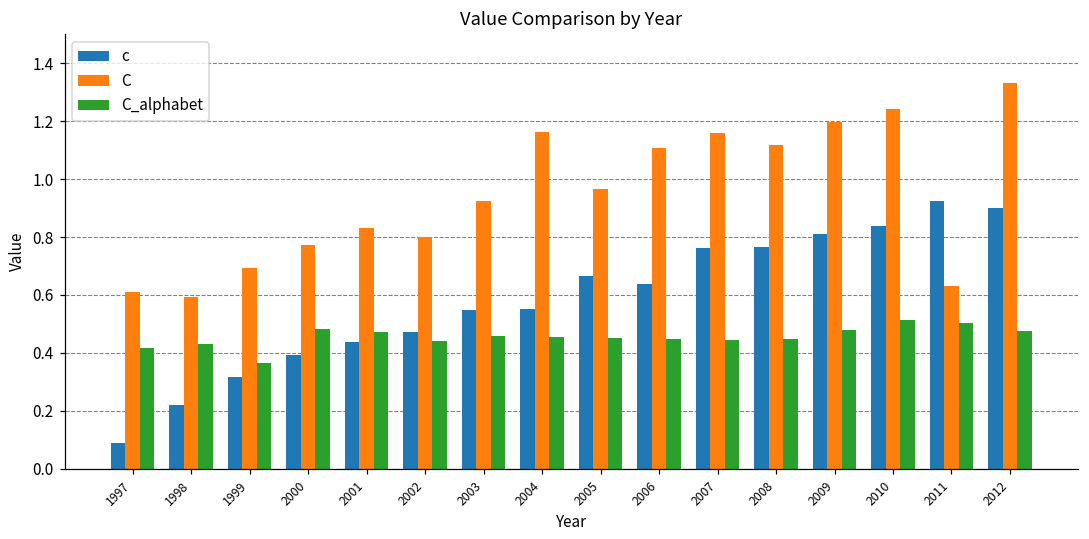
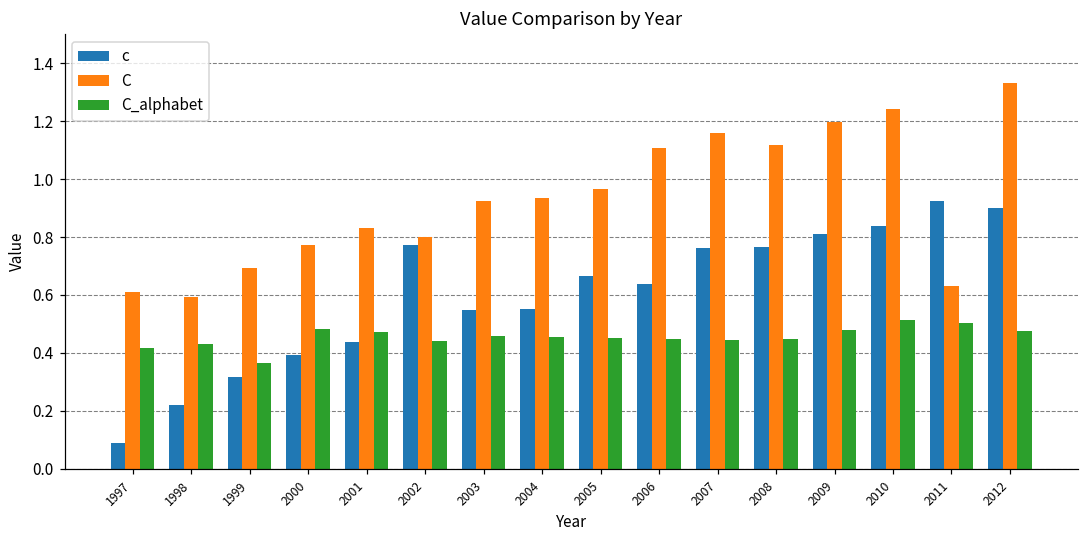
  {
    "c": {
      "1997": 0.09,
      "1998": 0.22,
      "1999": 0.32,
      "2000": 0.39,
      "2001": 0.44,
-     "2002": 0.47,
+     "2002": 0.77,
      "2003": 0.55,
      "2004": 0.55,
      "2005": 0.66,
      "2006": 0.64,
      "2007": 0.76,
      "2008": 0.77,
      "2009": 0.81,
      "2010": 0.84,
      "2011": 0.93,
      "2012": 0.90
    },
    "C": {
      "1997": 0.61,
      "1998": 0.59,
      "1999": 0.69,
      "2000": 0.77,
      "2001": 0.83,
      "2002": 0.80,
      "2003": 0.92,
-     "2004": 1.16,
+     "2004": 0.93,
      "2005": 0.97,
      "2006": 1.11,
      "2007": 1.16,
      "2008": 1.12,
      "2009": 1.20,
      "2010": 1.24,
      "2011": 0.63,
      "2012": 1.33
    },
    "C_alphabet": {
      "1997": 0.42,
      "1998": 0.43,
      "1999": 0.37,
      "2000": 0.48,
      "2001": 0.47,
      "2002": 0.44,
      "2003": 0.46,
      "2004": 0.46,
      "2005": 0.45,
      "2006": 0.45,
      "2007": 0.45,
      "2008": 0.45,
      "2009": 0.48,
      "2010": 0.52,
      "2011": 0.50,
      "2012": 0.48
    }
  }
